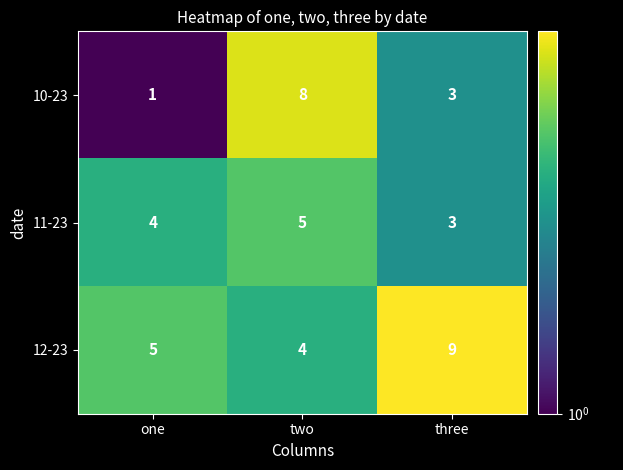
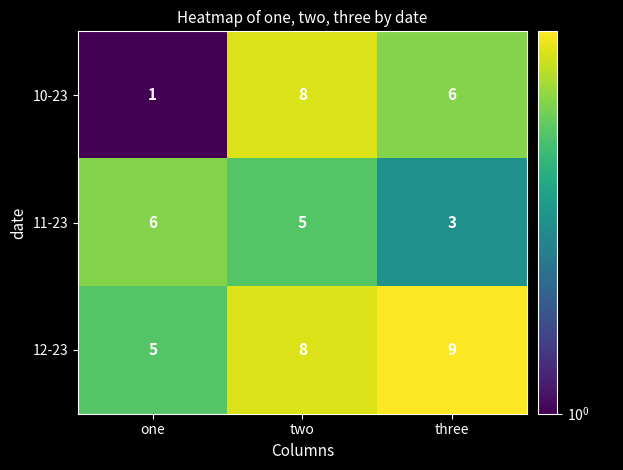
  {
    "10-23": {
      "one": 1,
      "two": 8,
-     "three": 3
+     "three": 6
    },
    "11-23": {
-     "one": 4,
+     "one": 6,
      "two": 5,
      "three": 3
    },
    "12-23": {
      "one": 5,
-     "two": 4,
+     "two": 8,
      "three": 9
    }
  }
